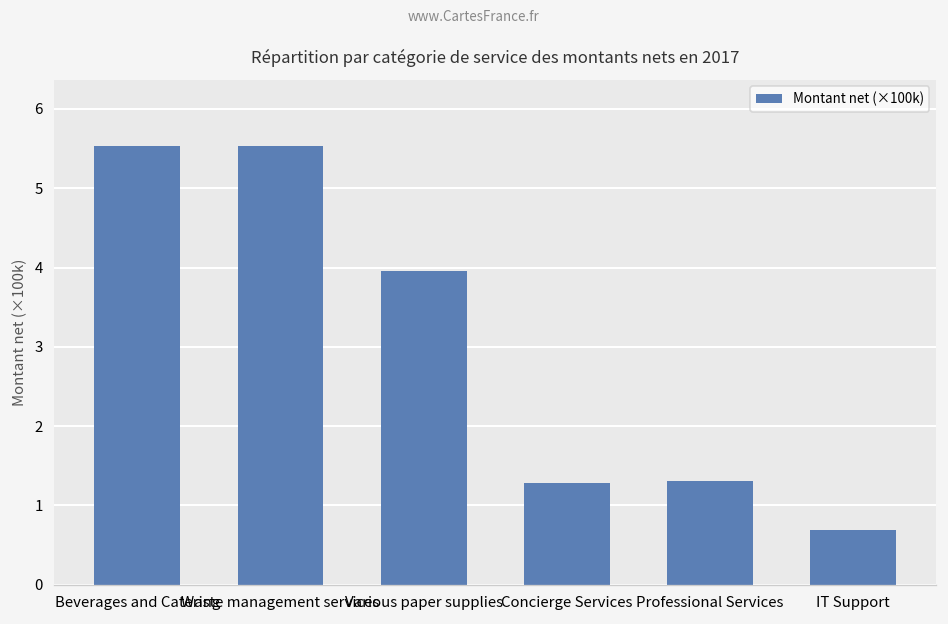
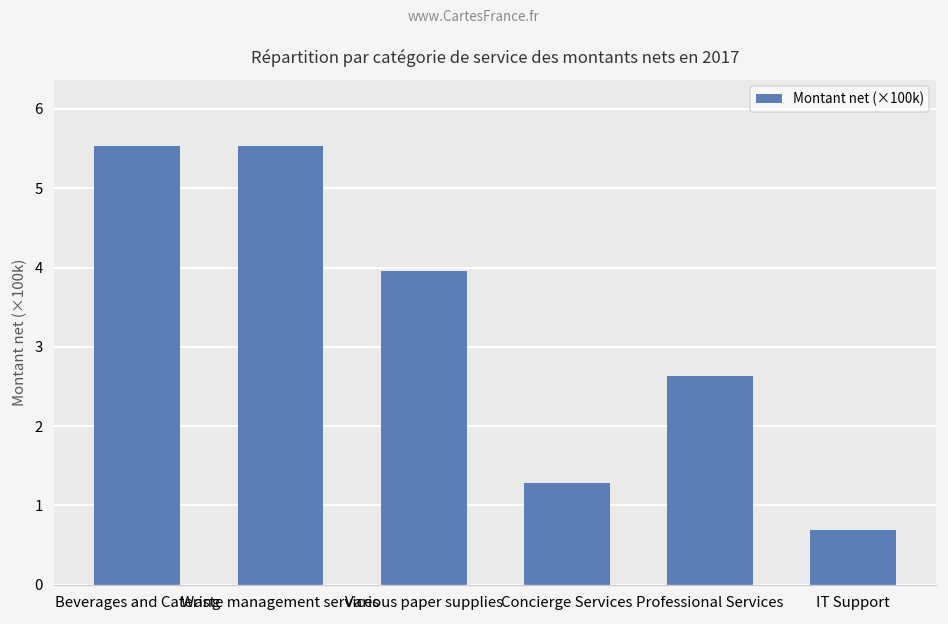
  {
    "Concierge Services": 1.3,
-   "Professional Services": 1.3,
+   "Professional Services": 2.6,
    "IT Support": 0.7
  }
